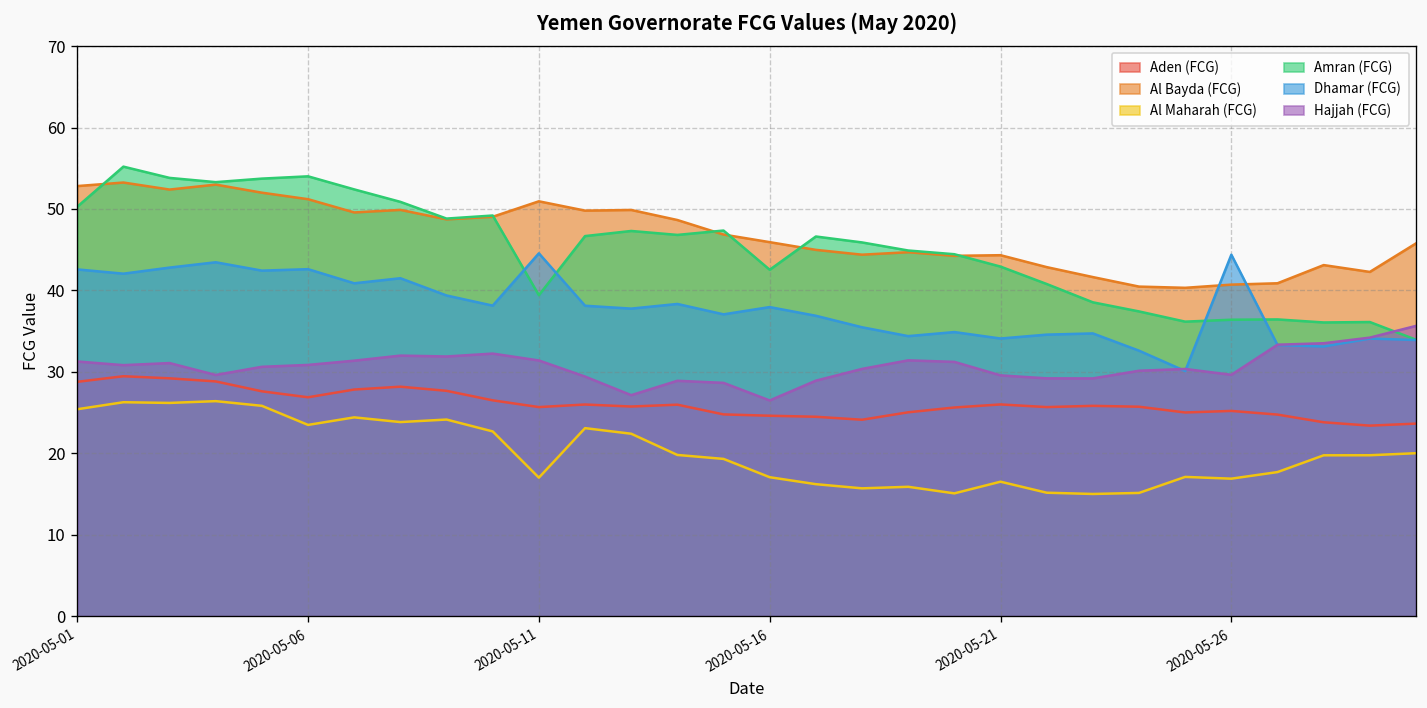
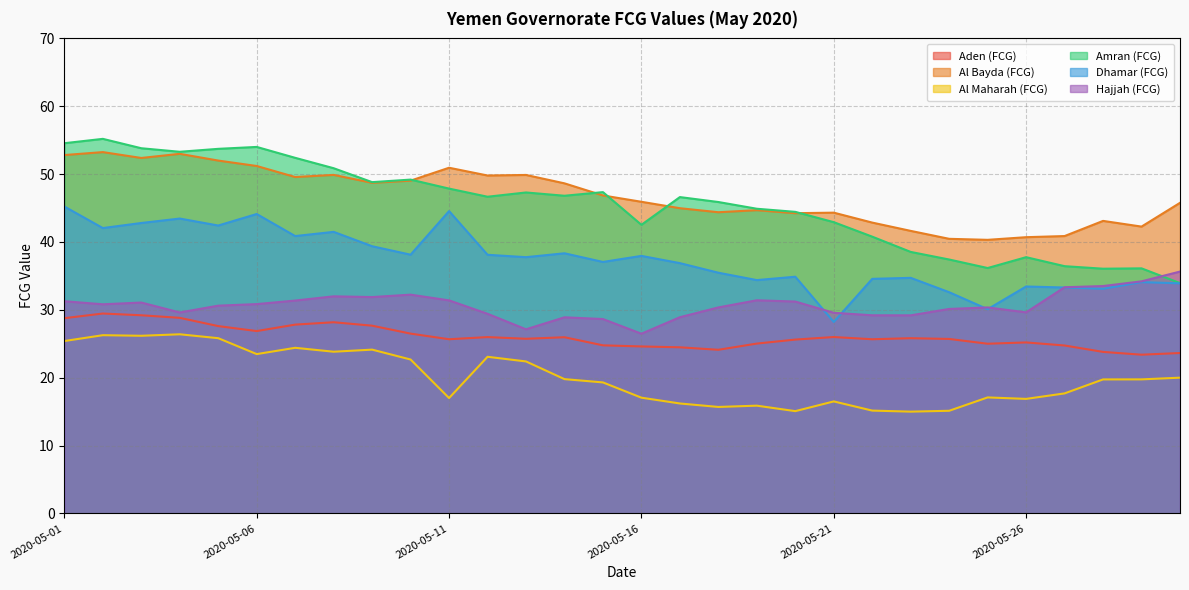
  {
    "Al Maharah (FCG)": {
      "2020-05-01": 25,
      "2020-05-06": 23,
      "2020-05-11": 17,
      "2020-05-16": 17,
      "2020-05-21": 17,
      "2020-05-26": 17
    },
    "Amran (FCG)": {
-     "2020-05-01": 50,
+     "2020-05-01": 55,
      "2020-05-06": 54,
-     "2020-05-11": 39,
+     "2020-05-11": 48,
      "2020-05-16": 43,
      "2020-05-21": 43,
-     "2020-05-26": 36
+     "2020-05-26": 38
    },
    "Dhamar (FCG)": {
-     "2020-05-01": 43,
-     "2020-05-06": 43,
+     "2020-05-01": 45,
+     "2020-05-06": 44,
      "2020-05-11": 45,
      "2020-05-16": 38,
-     "2020-05-21": 34,
-     "2020-05-26": 44
+     "2020-05-21": 28,
+     "2020-05-26": 33
    },
    "Hajjah (FCG)": {
      "2020-05-01": 31,
      "2020-05-06": 31,
      "2020-05-11": 31,
      "2020-05-16": 26,
      "2020-05-21": 30,
      "2020-05-26": 30
    }
  }
